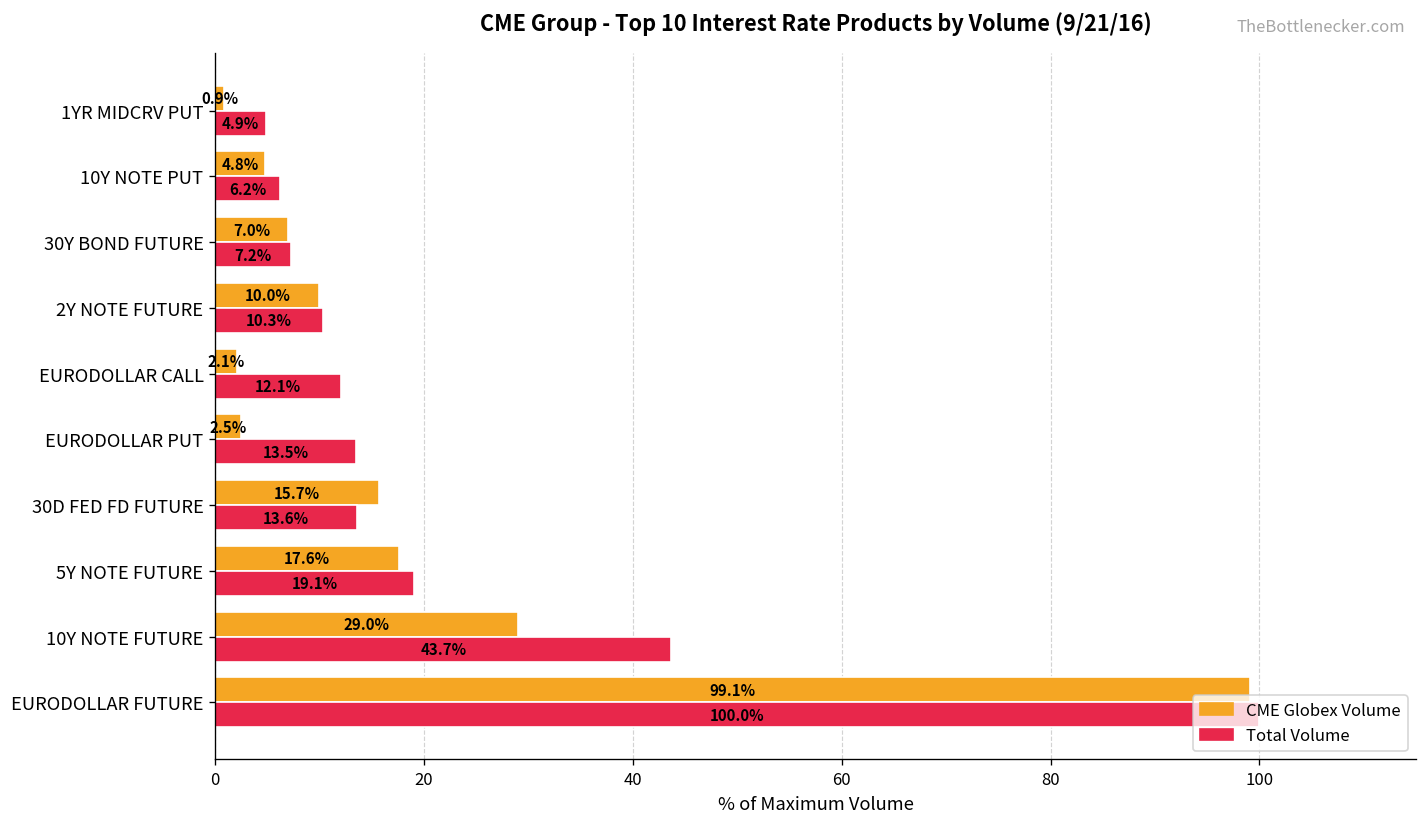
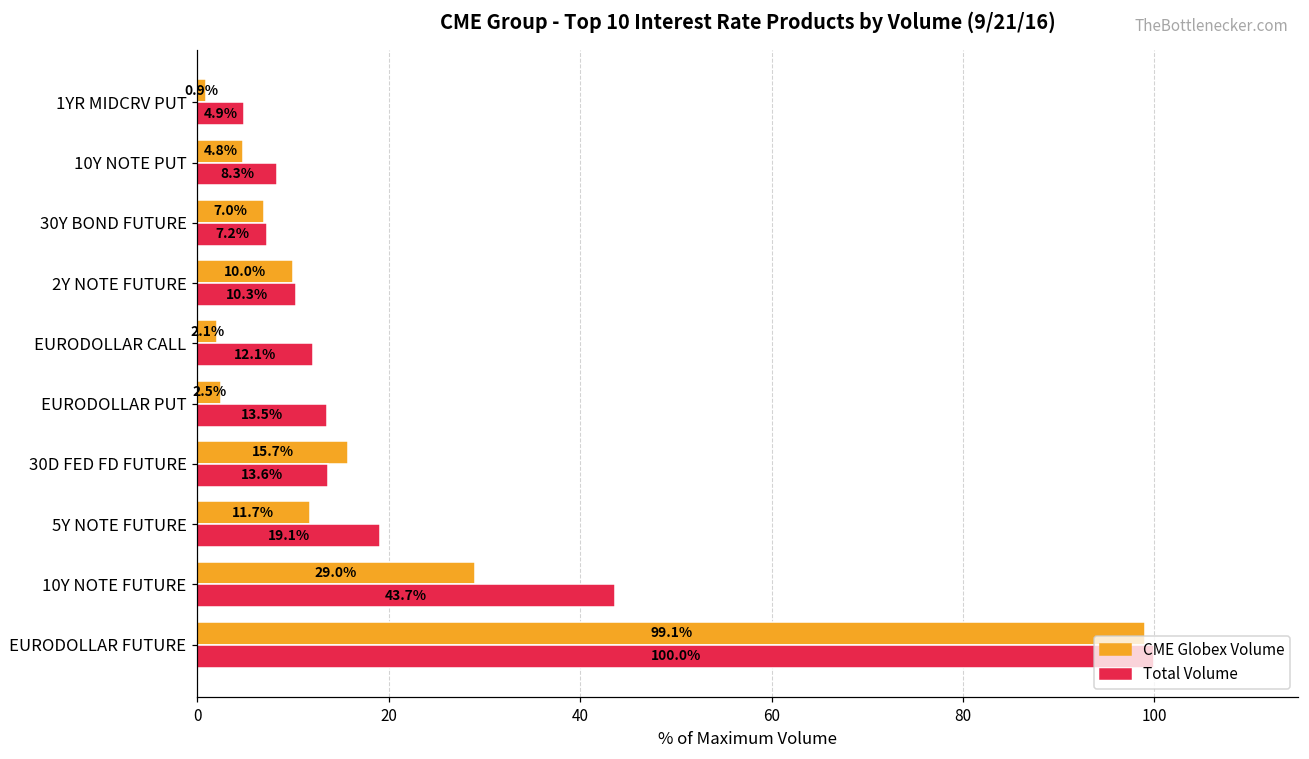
  {
    "CME Globex Volume": {
      "1YR MIDCRV PUT": "0.9%",
      "10Y NOTE PUT": "4.8%",
      "30Y BOND FUTURE": "7.0%",
      "2Y NOTE FUTURE": "10.0%",
      "EURODOLLAR CALL": "2.1%",
      "EURODOLLAR PUT": "2.5%",
      "30D FED FD FUTURE": "15.7%",
-     "5Y NOTE FUTURE": "17.6%",
+     "5Y NOTE FUTURE": "11.7%",
      "10Y NOTE FUTURE": "29.0%",
      "EURODOLLAR FUTURE": "99.1%"
    },
    "Total Volume": {
      "1YR MIDCRV PUT": "4.9%",
-     "10Y NOTE PUT": "6.2%",
+     "10Y NOTE PUT": "8.3%",
      "30Y BOND FUTURE": "7.2%",
      "2Y NOTE FUTURE": "10.3%",
      "EURODOLLAR CALL": "12.1%",
      "EURODOLLAR PUT": "13.5%",
      "30D FED FD FUTURE": "13.6%",
      "5Y NOTE FUTURE": "19.1%",
      "10Y NOTE FUTURE": "43.7%"
    }
  }
